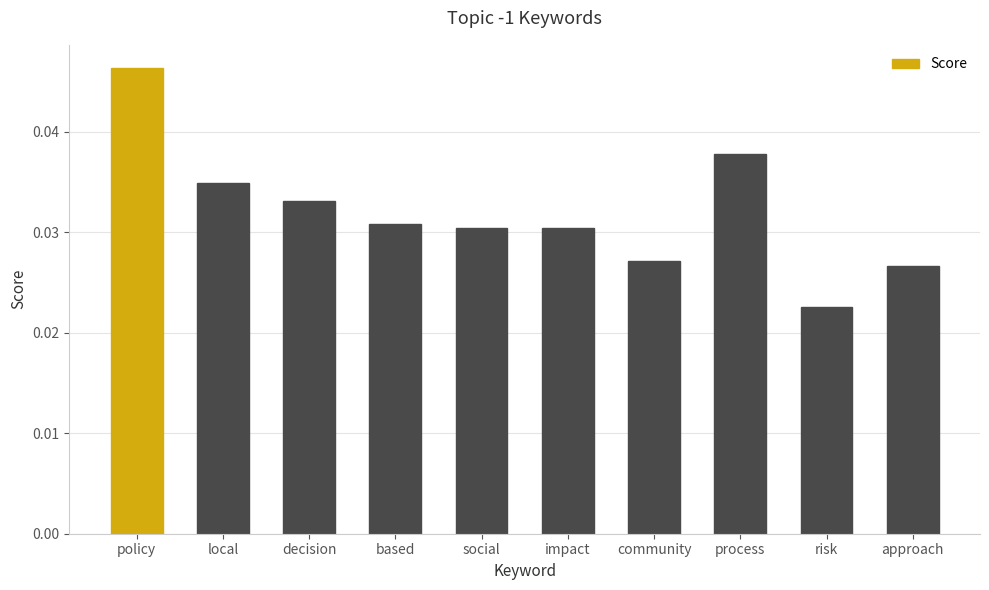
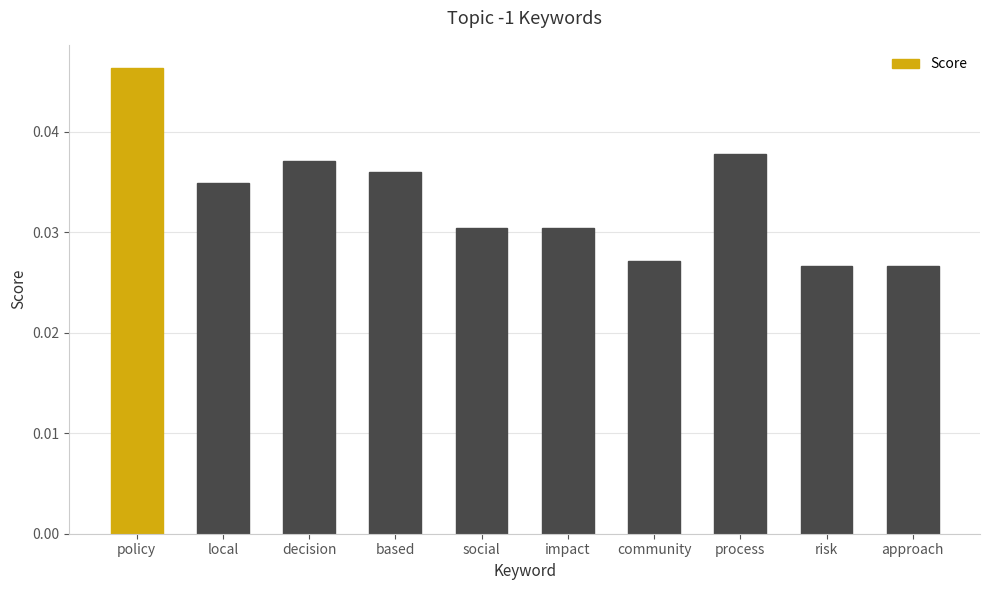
  {
    "policy": 0.0463,
    "local": 0.0349,
-   "decision": 0.0331,
-   "based": 0.0309,
+   "decision": 0.0371,
+   "based": 0.0360,
    "social": 0.0304,
    "impact": 0.0304,
    "community": 0.0272,
    "process": 0.0378,
-   "risk": 0.0225,
+   "risk": 0.0266,
    "approach": 0.0266
  }
